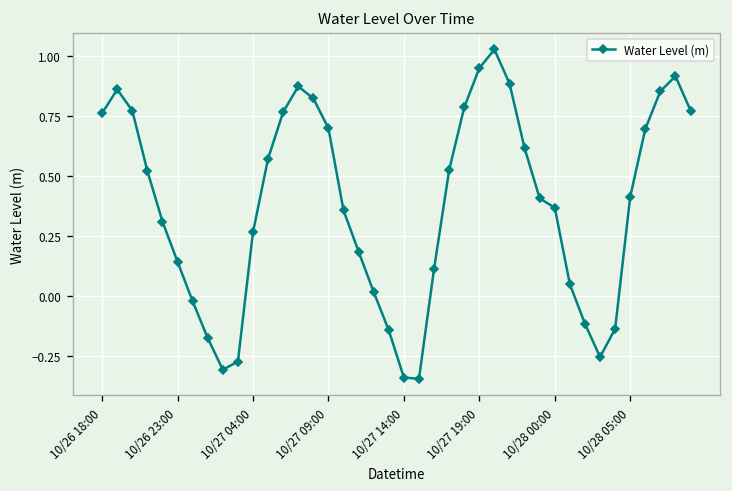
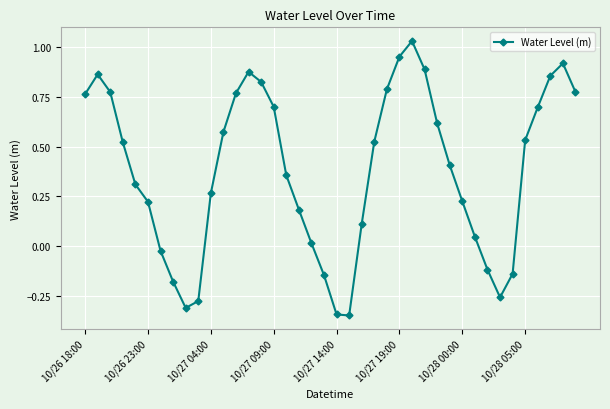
  {
    "10/26 18:00": 0.76,
-   "10/26 23:00": 0.14,
+   "10/26 23:00": 0.22,
    "10/27 04:00": 0.27,
    "10/27 09:00": 0.70,
    "10/27 14:00": -0.34,
    "10/27 19:00": 0.95,
-   "10/28 00:00": 0.37,
-   "10/28 05:00": 0.41
+   "10/28 00:00": 0.23,
+   "10/28 05:00": 0.53
  }
